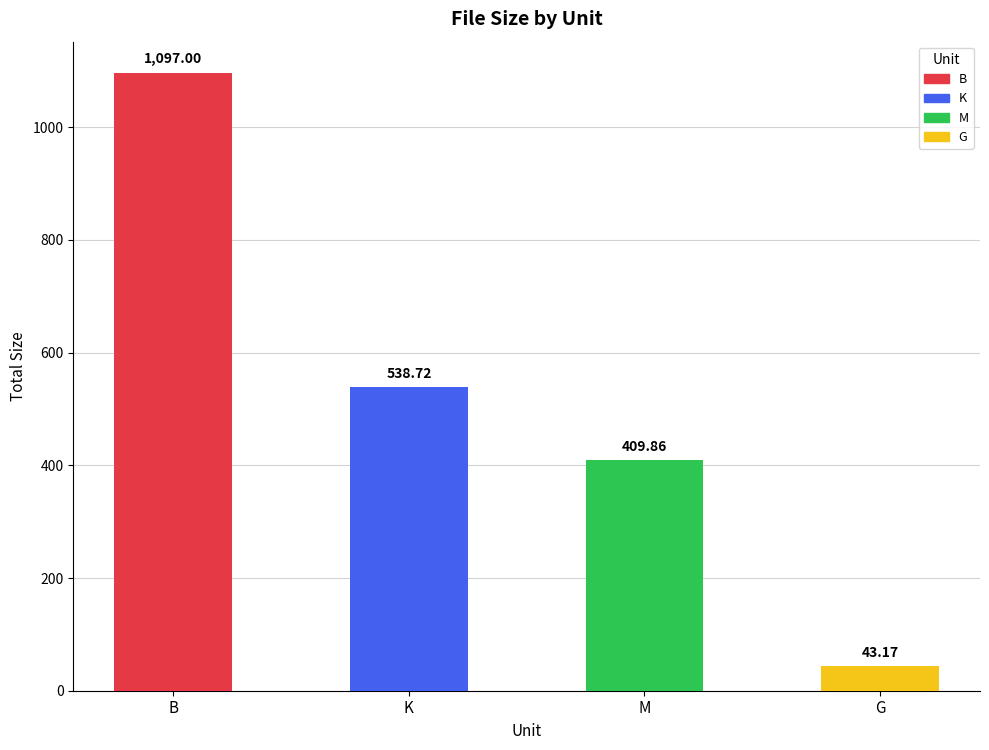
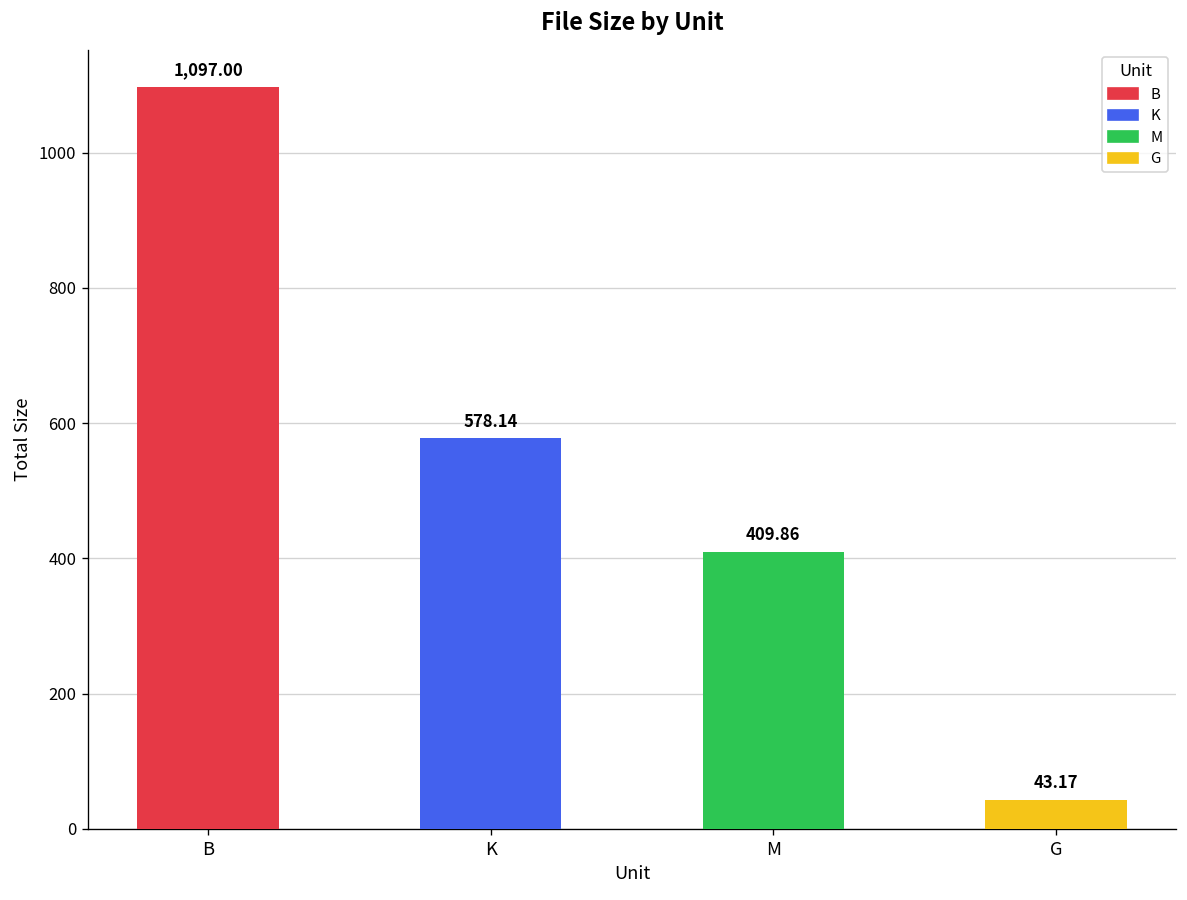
  {
    "B": "1,097.00",
-   "K": "538.72",
+   "K": "578.14",
    "M": "409.86",
    "G": "43.17"
  }
